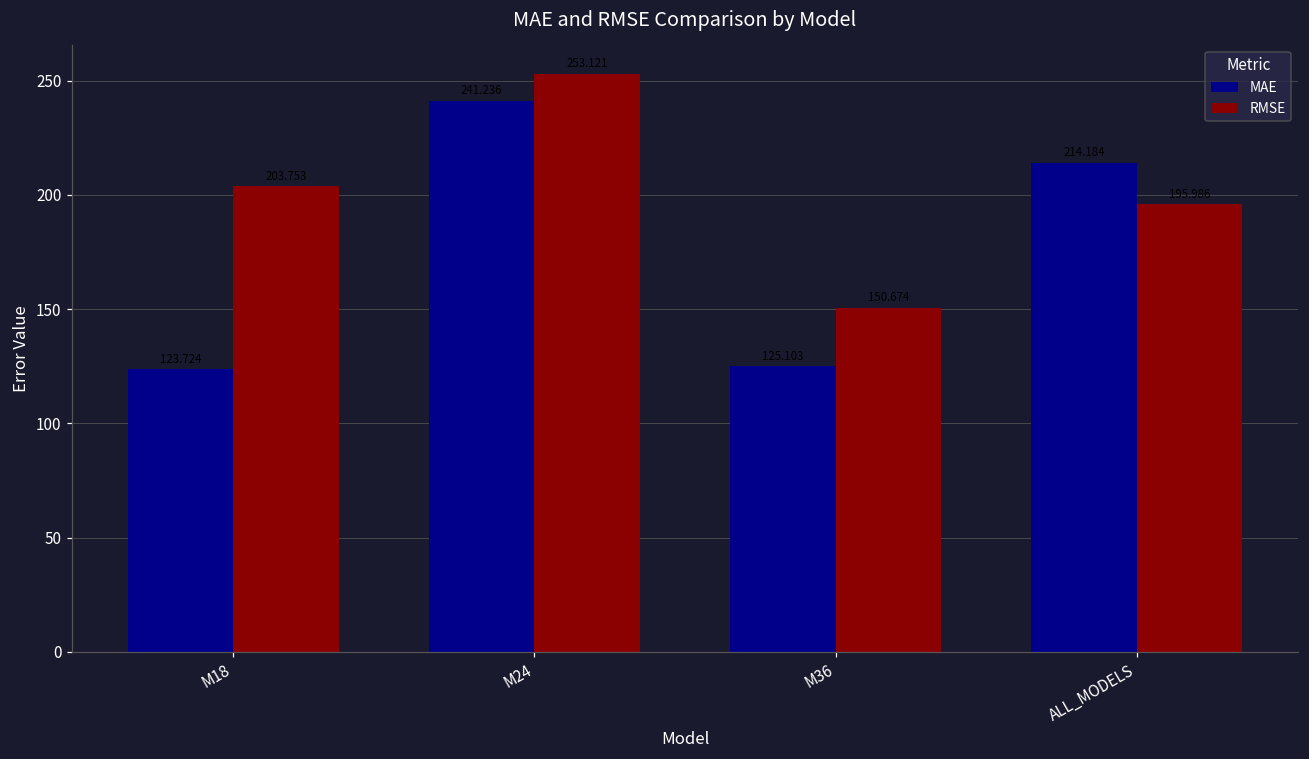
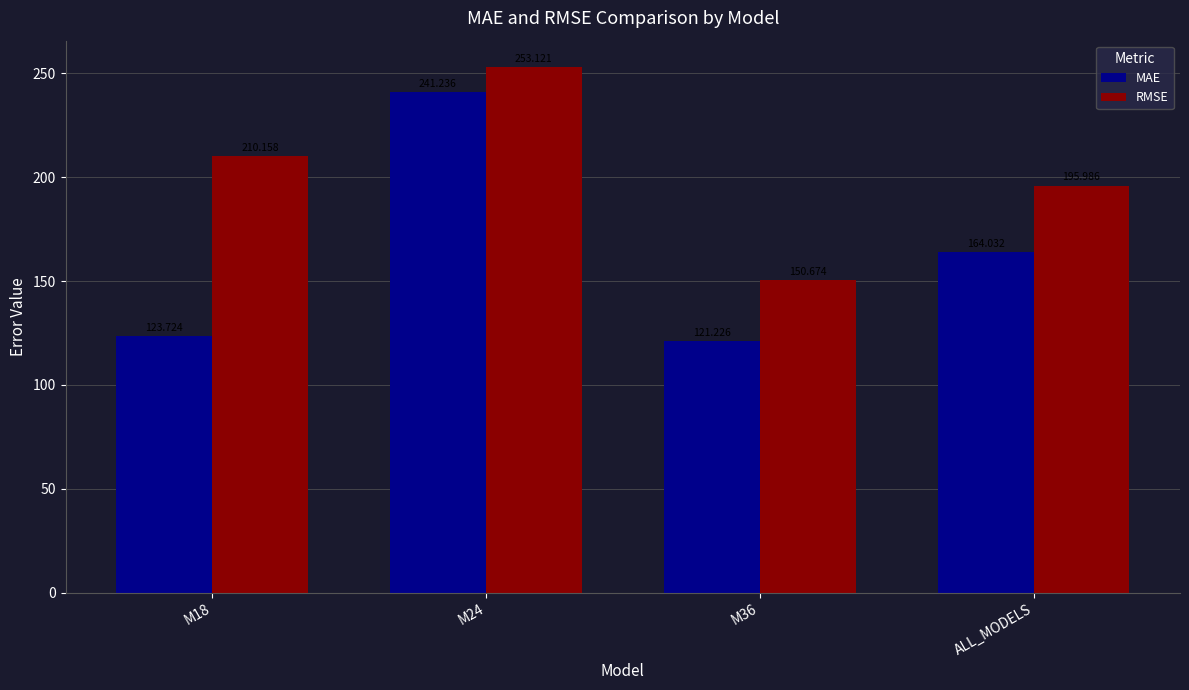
  {
    "MAE": {
      "M18": 124,
      "M24": 241,
-     "M36": 125,
-     "ALL_MODELS": 214
+     "M36": 121,
+     "ALL_MODELS": 164
    },
    "RMSE": {
-     "M18": 204,
+     "M18": 210,
      "M24": 253,
      "M36": 151,
      "ALL_MODELS": 196
    }
  }
